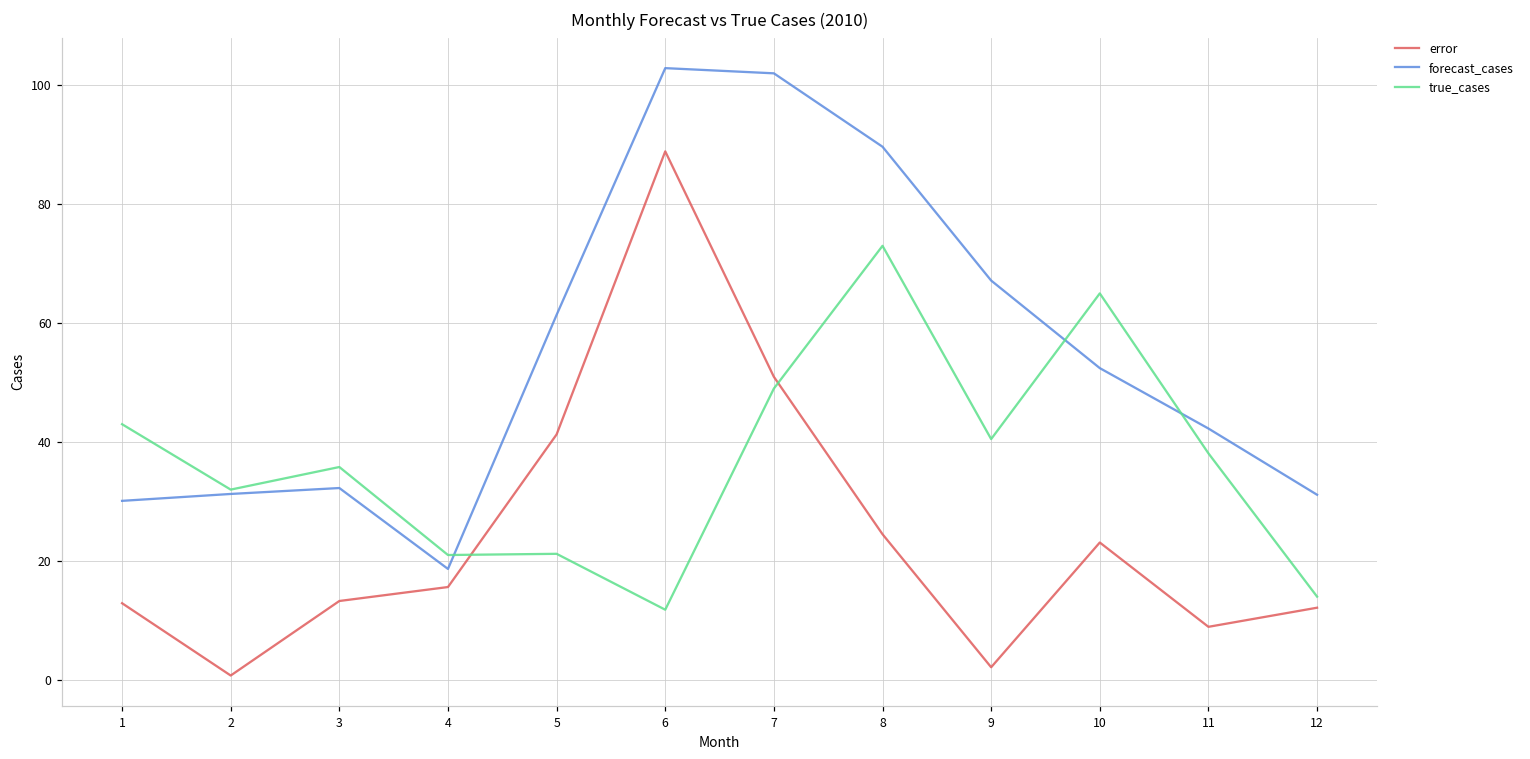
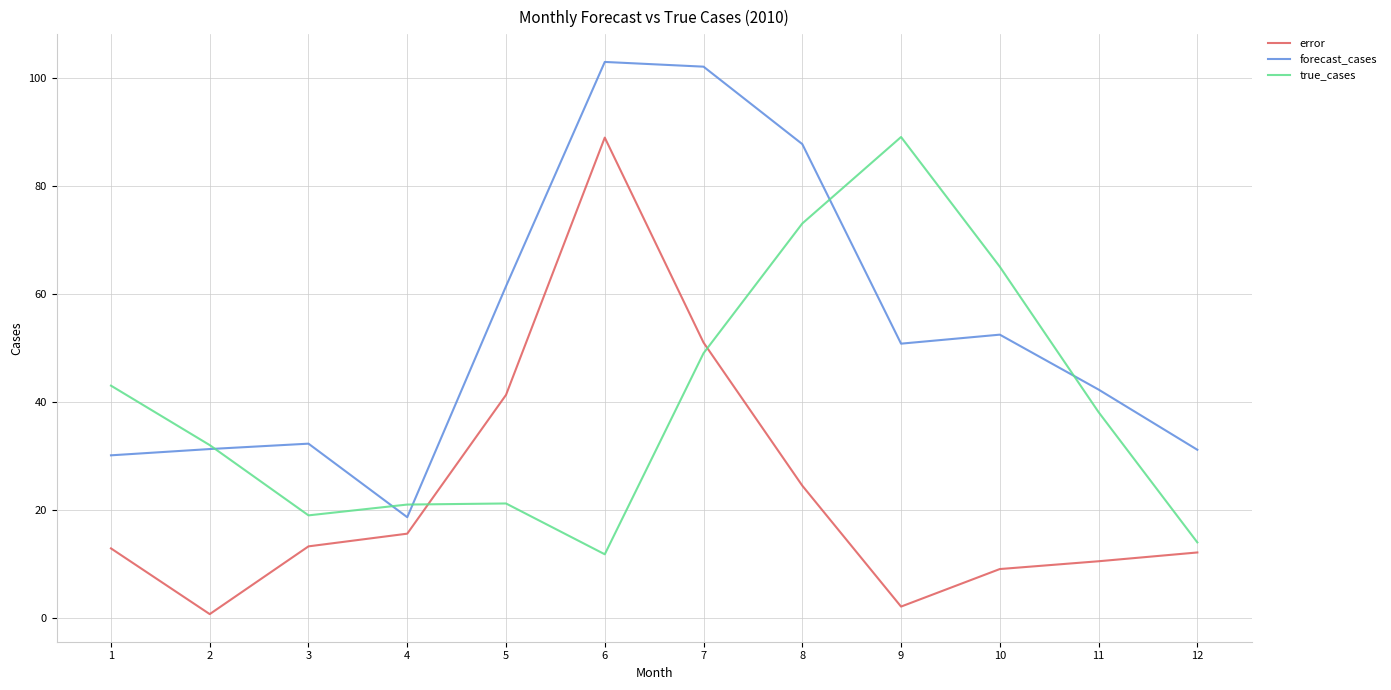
  {
    "error": {
      "1": 13,
      "2": 1,
      "3": 13,
      "4": 16,
      "5": 41,
      "6": 89,
      "7": 51,
      "8": 24,
      "9": 2,
-     "10": 23,
-     "11": 9,
+     "10": 9,
+     "11": 11,
      "12": 12
    },
    "forecast_cases": {
      "1": 30,
      "2": 31,
      "3": 32,
      "4": 19,
      "5": 61,
      "6": 103,
      "7": 102,
-     "8": 90,
-     "9": 67,
+     "8": 88,
+     "9": 51,
      "10": 52,
      "11": 42,
      "12": 31
    },
    "true_cases": {
      "1": 43,
      "2": 32,
-     "3": 36,
+     "3": 19,
      "4": 21,
      "5": 21,
      "6": 12,
      "7": 49,
      "8": 73,
-     "9": 41,
+     "9": 89,
      "10": 65,
      "11": 38,
      "12": 14
    }
  }
